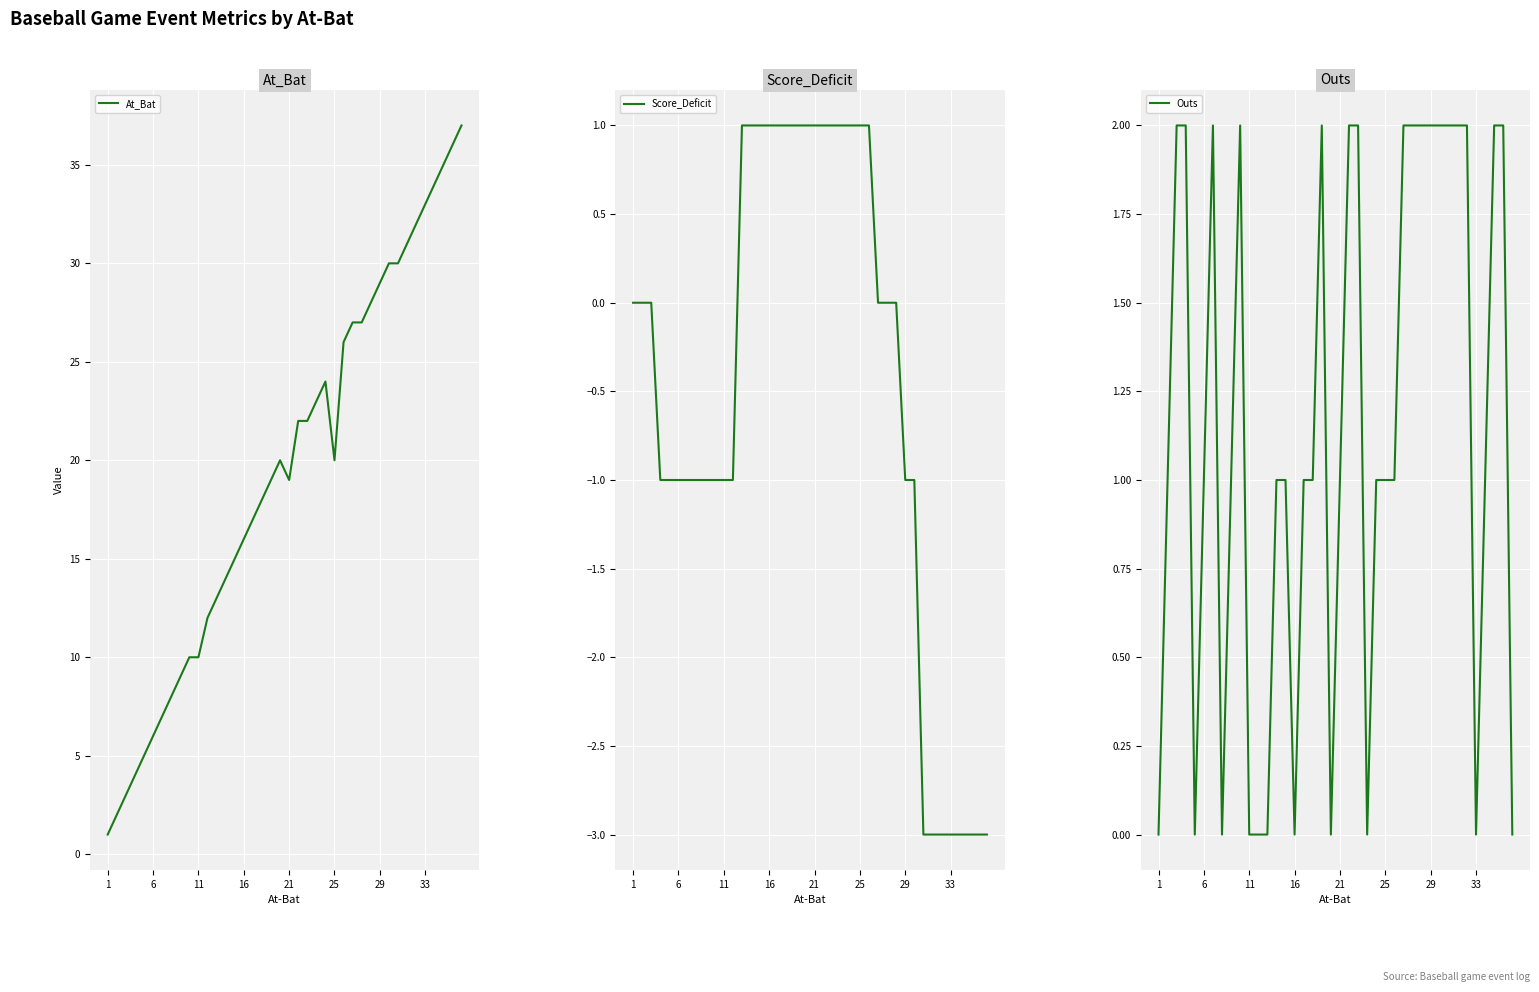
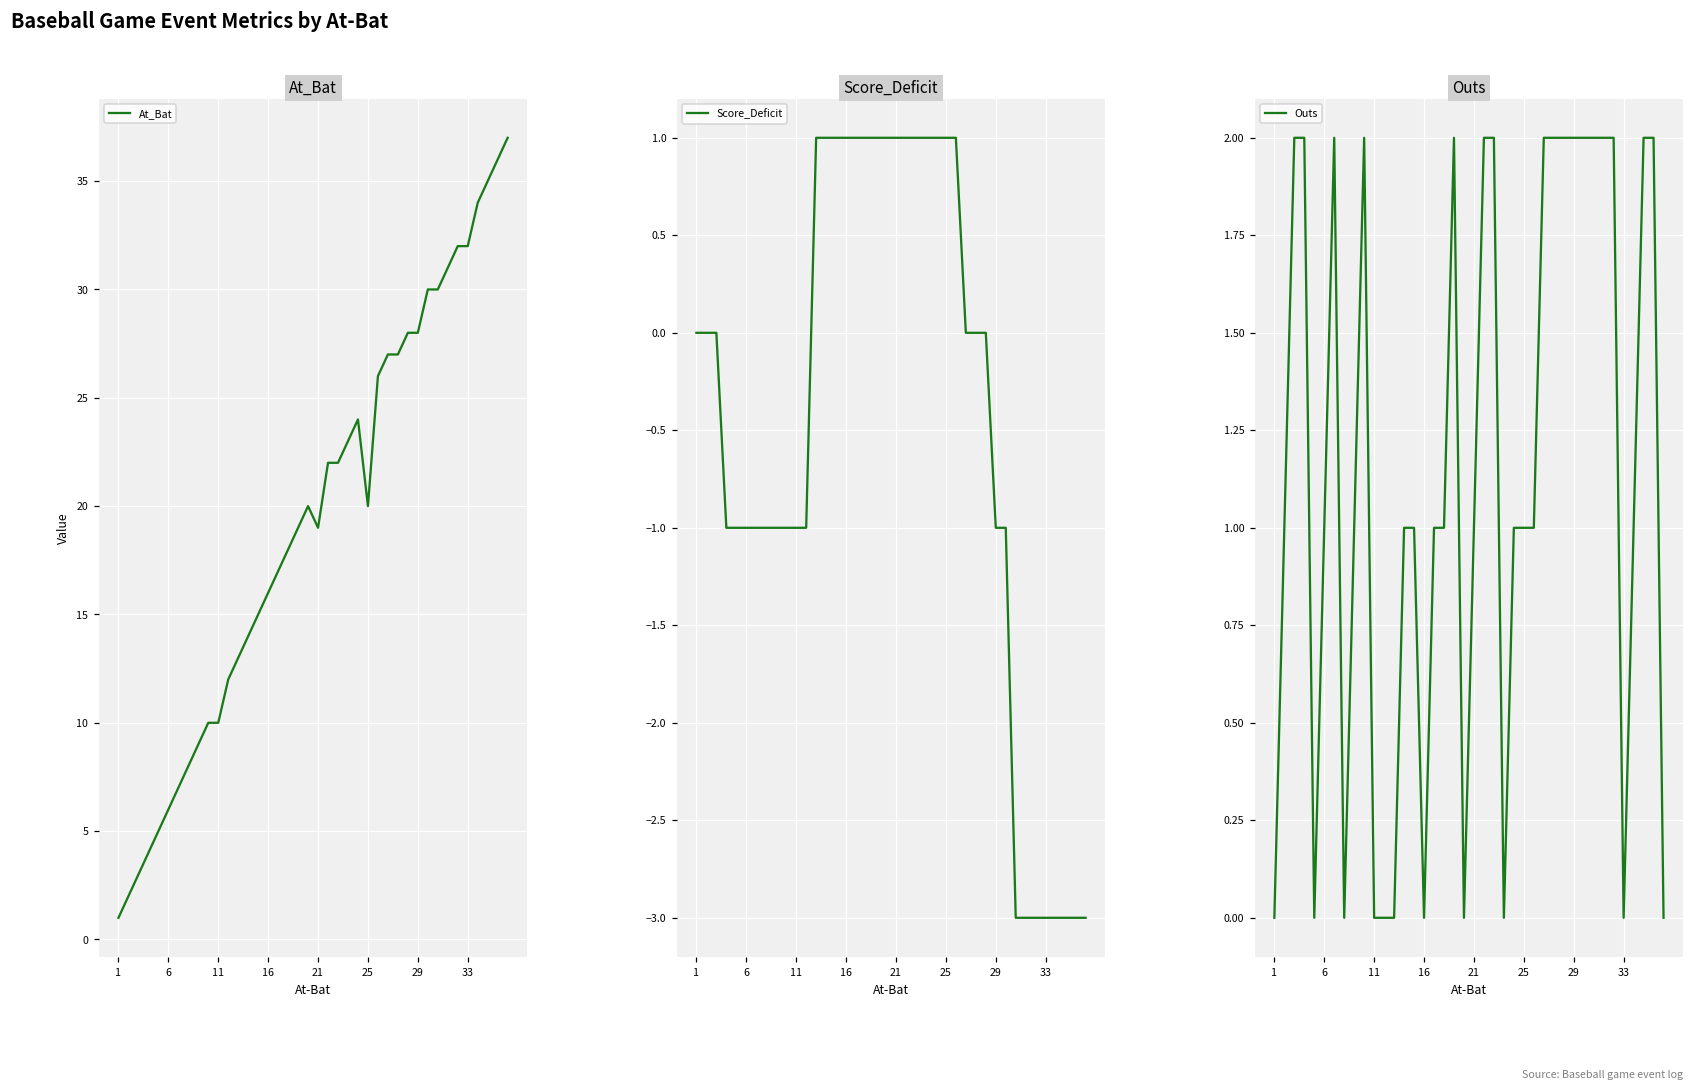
  {
    "At_Bat": {
      "1": 1,
      "6": 6,
      "11": 10,
      "16": 16,
      "21": 19,
      "25": 20,
-     "29": 29,
-     "33": 33
+     "29": 28,
+     "33": 32
    },
    "Score_Deficit": {
      "1": 0.00,
      "6": -1.00,
      "11": -1.00,
      "16": 1.00,
      "21": 1.00,
      "25": 1.00,
      "29": -1.00,
      "33": -3.00
    },
    "Outs": {
      "1": 0.00,
      "6": 1.00,
      "11": 0.00,
      "16": 0.00,
      "21": 1.00,
      "25": 1.00,
      "29": 2.00,
      "33": 0.00
    }
  }
